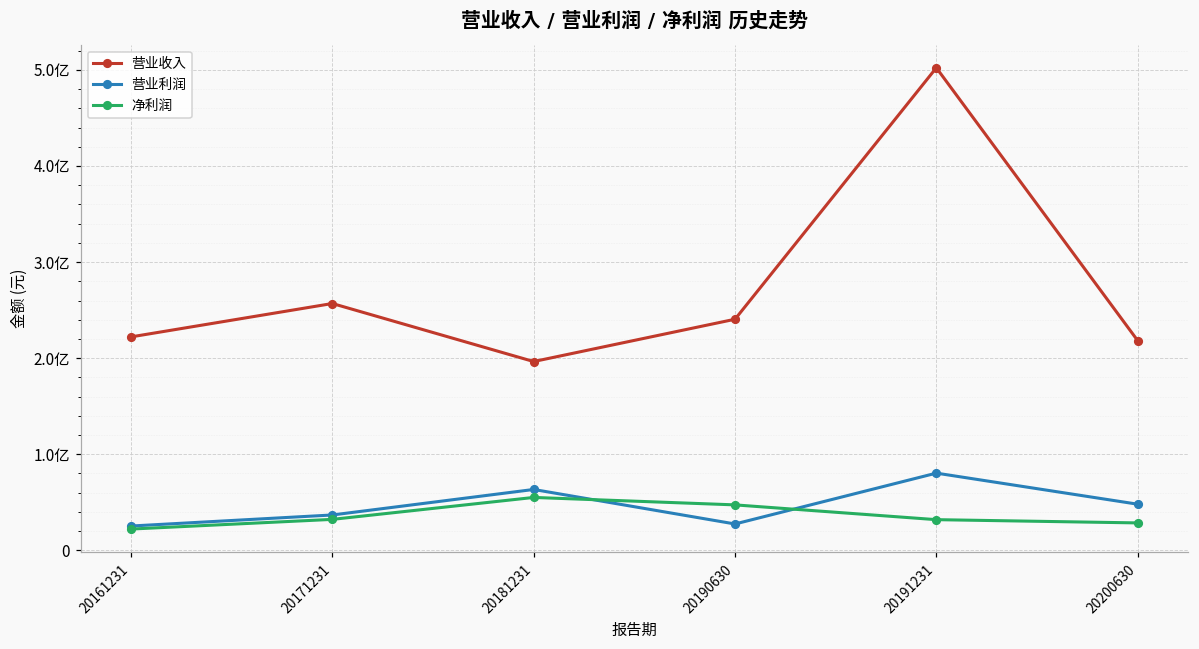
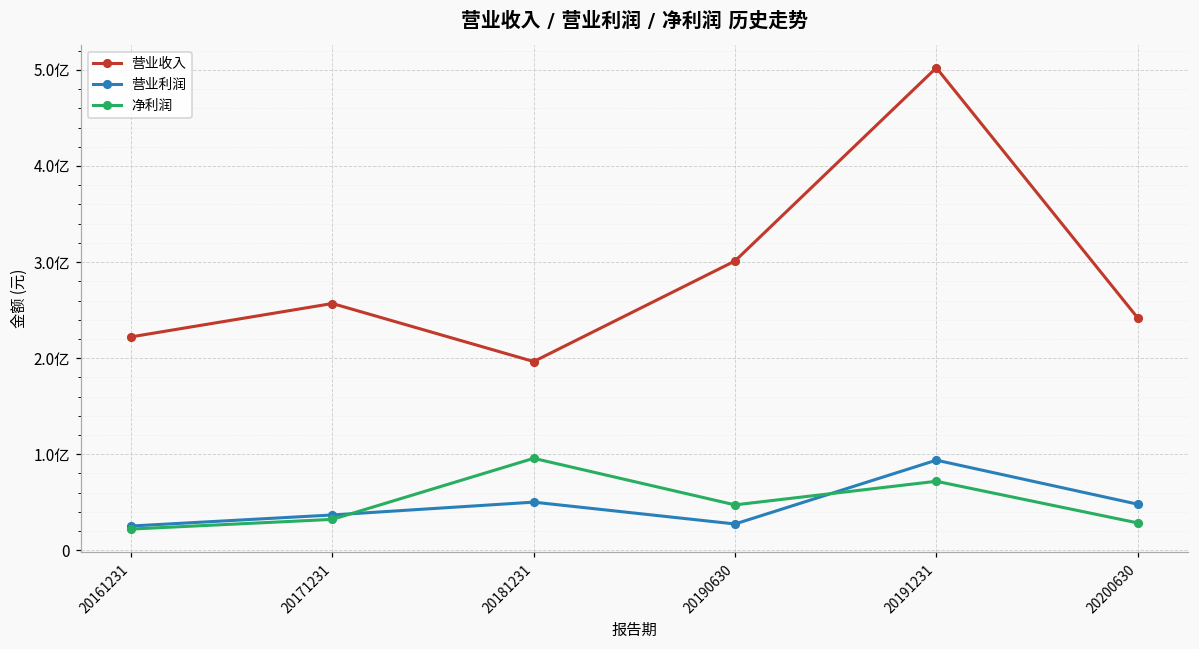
  {
    "营业收入": {
      "20161231": "2.2亿",
      "20171231": "2.6亿",
      "20181231": "2.0亿",
-     "20190630": "2.4亿",
+     "20190630": "3.0亿",
      "20191231": "5.0亿",
-     "20200630": "2.2亿"
+     "20200630": "2.4亿"
    },
    "营业利润": {
      "20161231": "0.3亿",
      "20171231": "0.4亿",
-     "20181231": "0.6亿",
+     "20181231": "0.5亿",
      "20190630": "0.3亿",
-     "20191231": "0.8亿",
+     "20191231": "0.9亿",
      "20200630": "0.5亿"
    },
    "净利润": {
      "20161231": "0.2亿",
      "20171231": "0.3亿",
-     "20181231": "0.6亿",
+     "20181231": "1.0亿",
      "20190630": "0.5亿",
-     "20191231": "0.3亿",
+     "20191231": "0.7亿",
      "20200630": "0.3亿"
    }
  }
